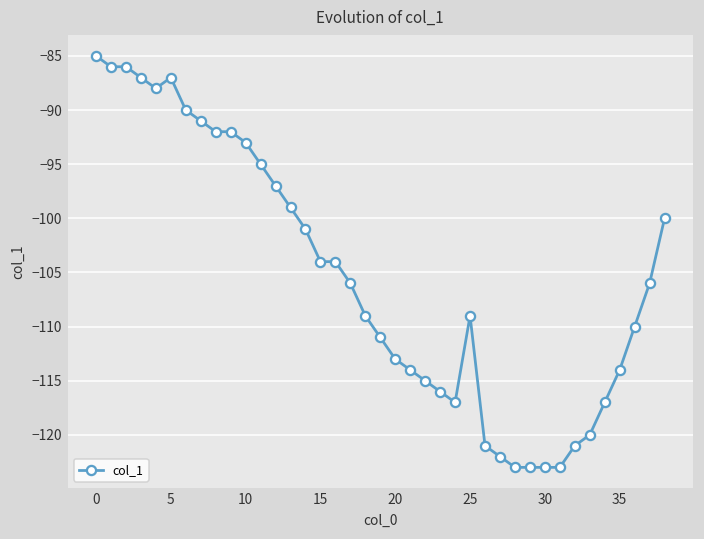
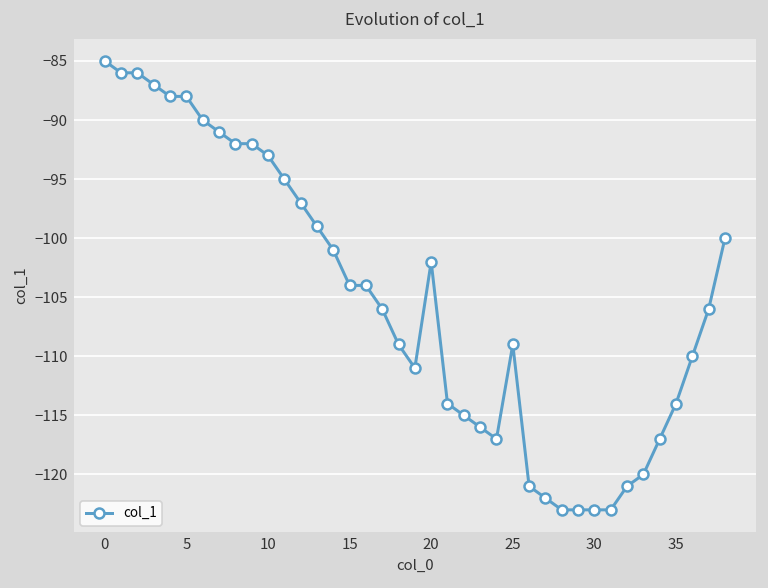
  {
    "0": -85,
-   "5": -87,
+   "5": -88,
    "10": -93,
    "15": -104,
-   "20": -113,
+   "20": -102,
    "25": -109,
    "30": -123,
    "35": -114
  }
